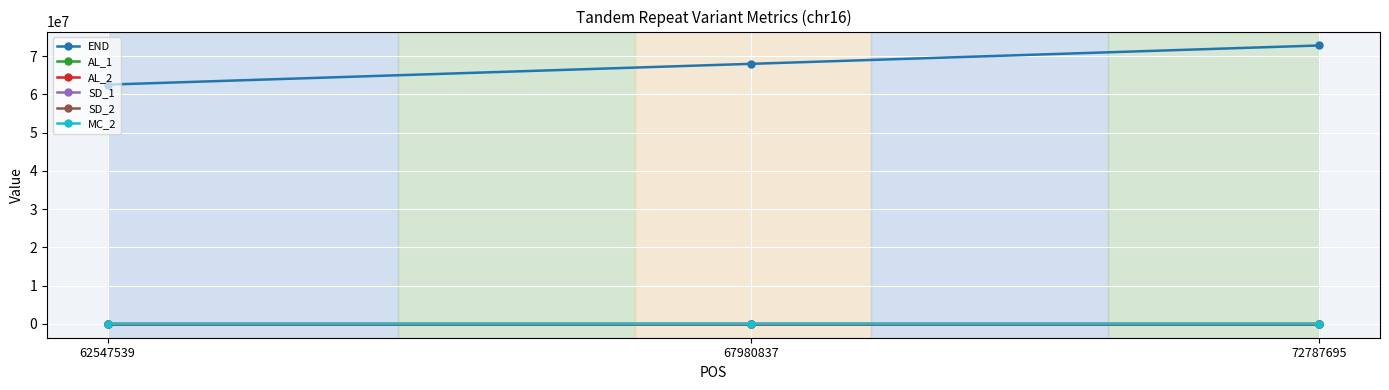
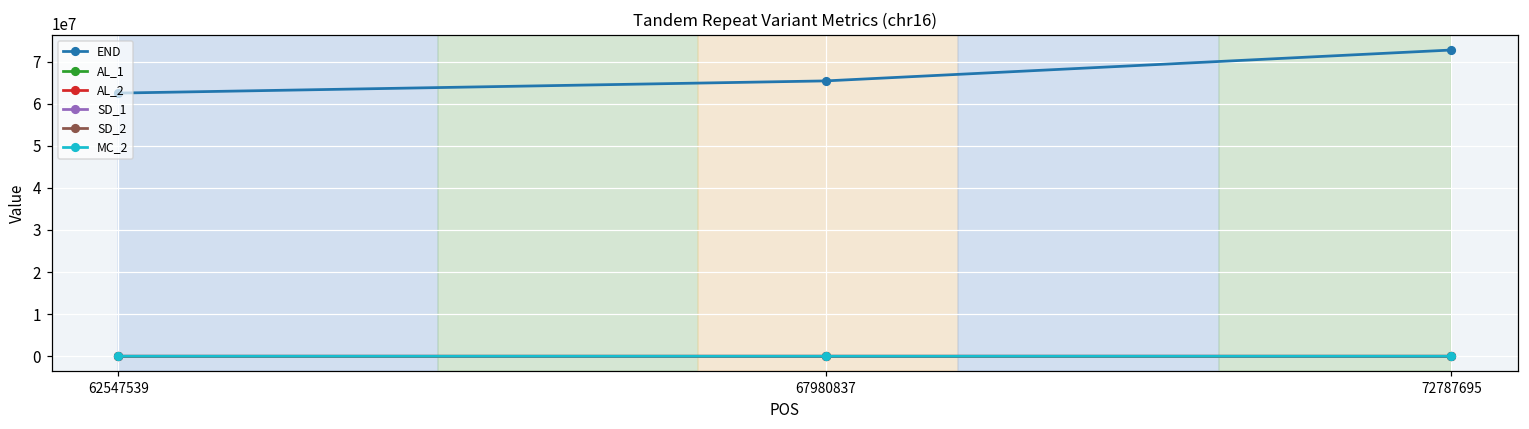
  {
    "END": {
-     "67980837": 68000000,
+     "67980837": 65000000,
      "72787695": 73000000
    },
    "MC_2": {
      "62547539": 0,
      "67980837": 0,
      "72787695": 0
    }
  }
